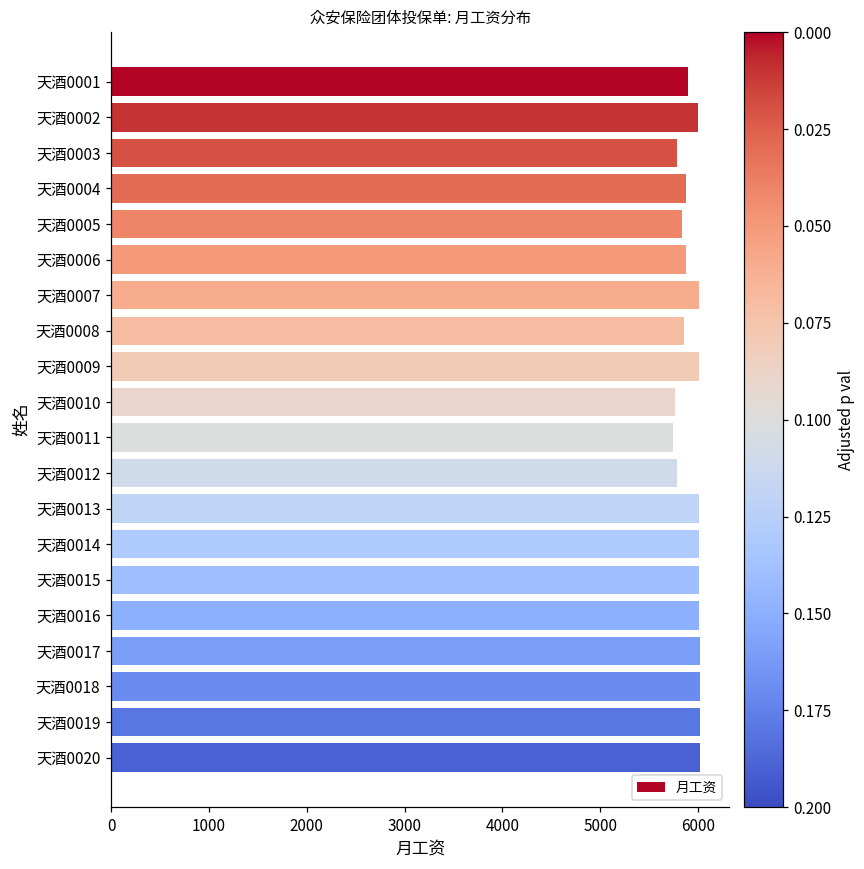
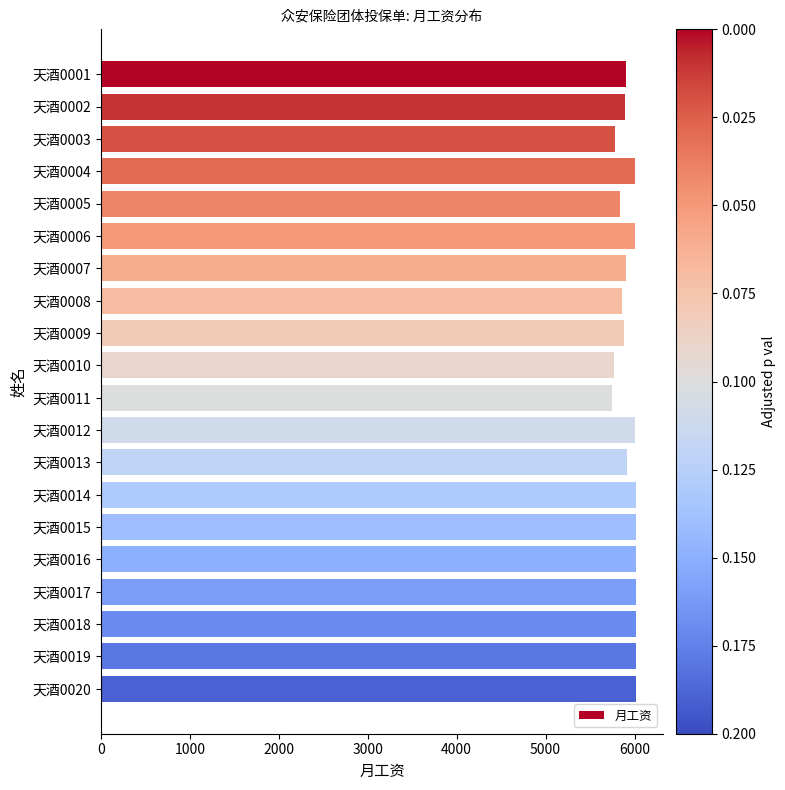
  {
    "天酒0001": 5900,
-   "天酒0002": 6000,
+   "天酒0002": 5900,
    "天酒0003": 5800,
-   "天酒0004": 5900,
+   "天酒0004": 6000,
    "天酒0005": 5800,
-   "天酒0006": 5900,
-   "天酒0007": 6000,
+   "天酒0006": 6000,
+   "天酒0007": 5900,
    "天酒0008": 5900,
-   "天酒0009": 6000,
+   "天酒0009": 5900,
    "天酒0010": 5800,
    "天酒0011": 5700,
-   "天酒0012": 5800,
-   "天酒0013": 6000,
+   "天酒0012": 6000,
+   "天酒0013": 5900,
    "天酒0014": 6000,
    "天酒0015": 6000,
    "天酒0016": 6000,
    "天酒0017": 6000,
    "天酒0018": 6000,
    "天酒0019": 6000,
    "天酒0020": 6000
  }
